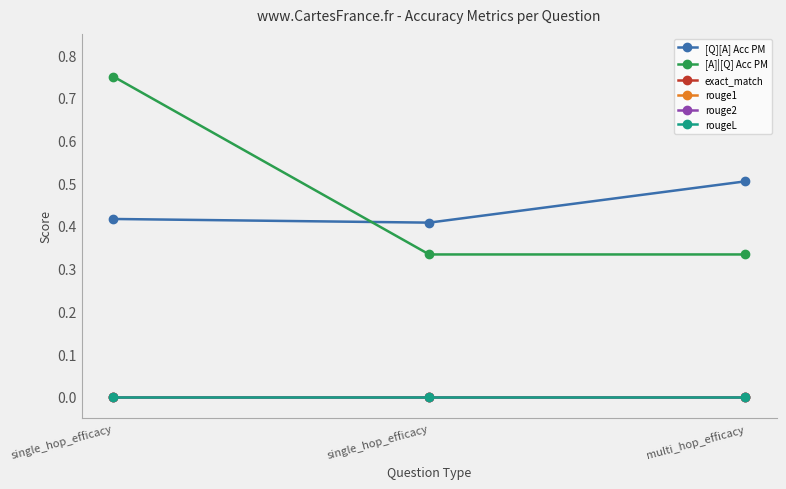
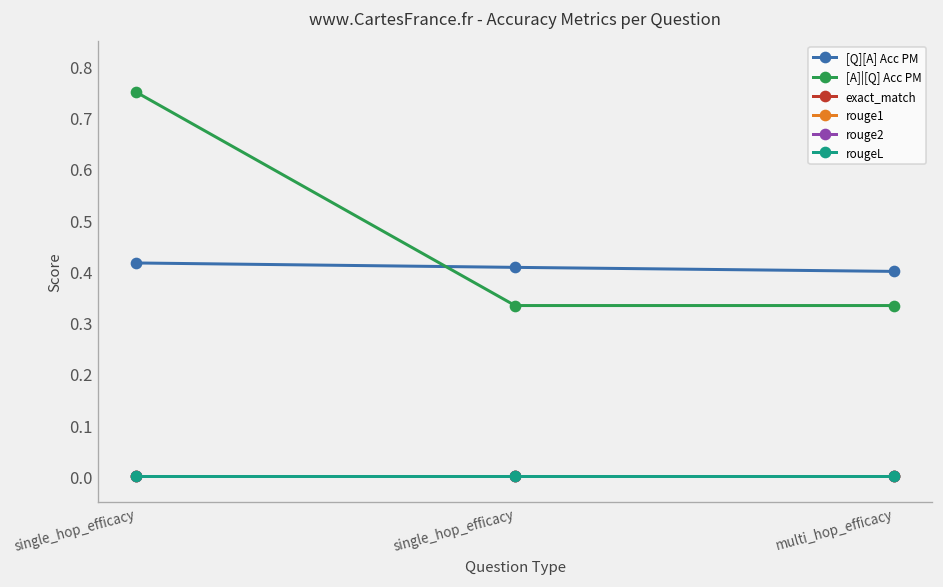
  {
    "[Q][A] Acc PM": {
-     "multi_hop_efficacy": 0.50
+     "multi_hop_efficacy": 0.40
    }
  }
